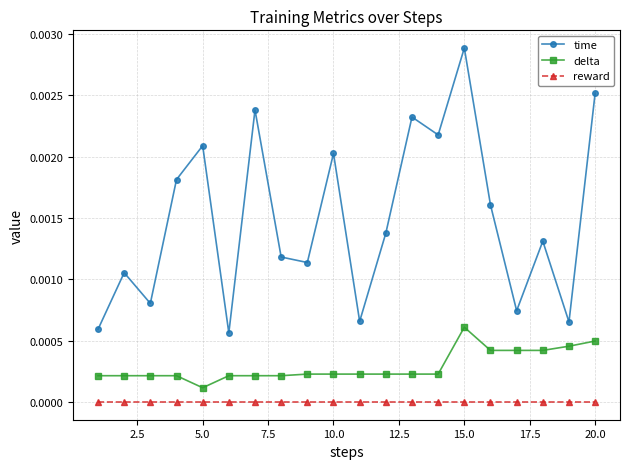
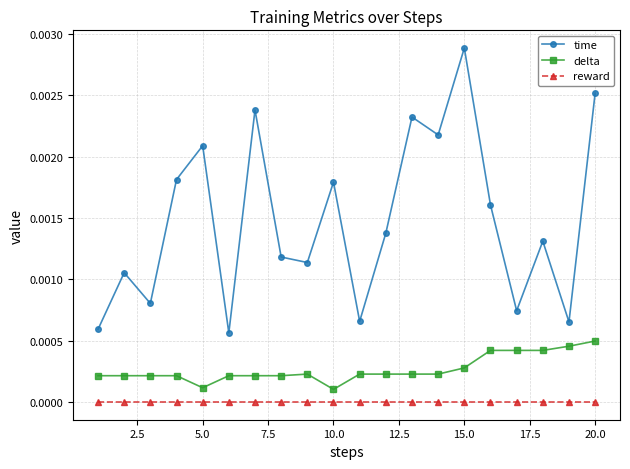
  {
    "time": {
      "5.0": 0.00209,
-     "10.0": 0.00203,
+     "10.0": 0.00179,
      "15.0": 0.00289,
      "20.0": 0.00252
    },
    "delta": {
      "5.0": 0.00012,
-     "10.0": 0.00023,
-     "15.0": 0.00061,
+     "10.0": 0.00010,
+     "15.0": 0.00028,
      "20.0": 0.00050
    },
    "reward": {
      "5.0": 0.00000,
      "10.0": 0.00000,
      "15.0": 0.00000,
      "20.0": 0.00000
    }
  }
